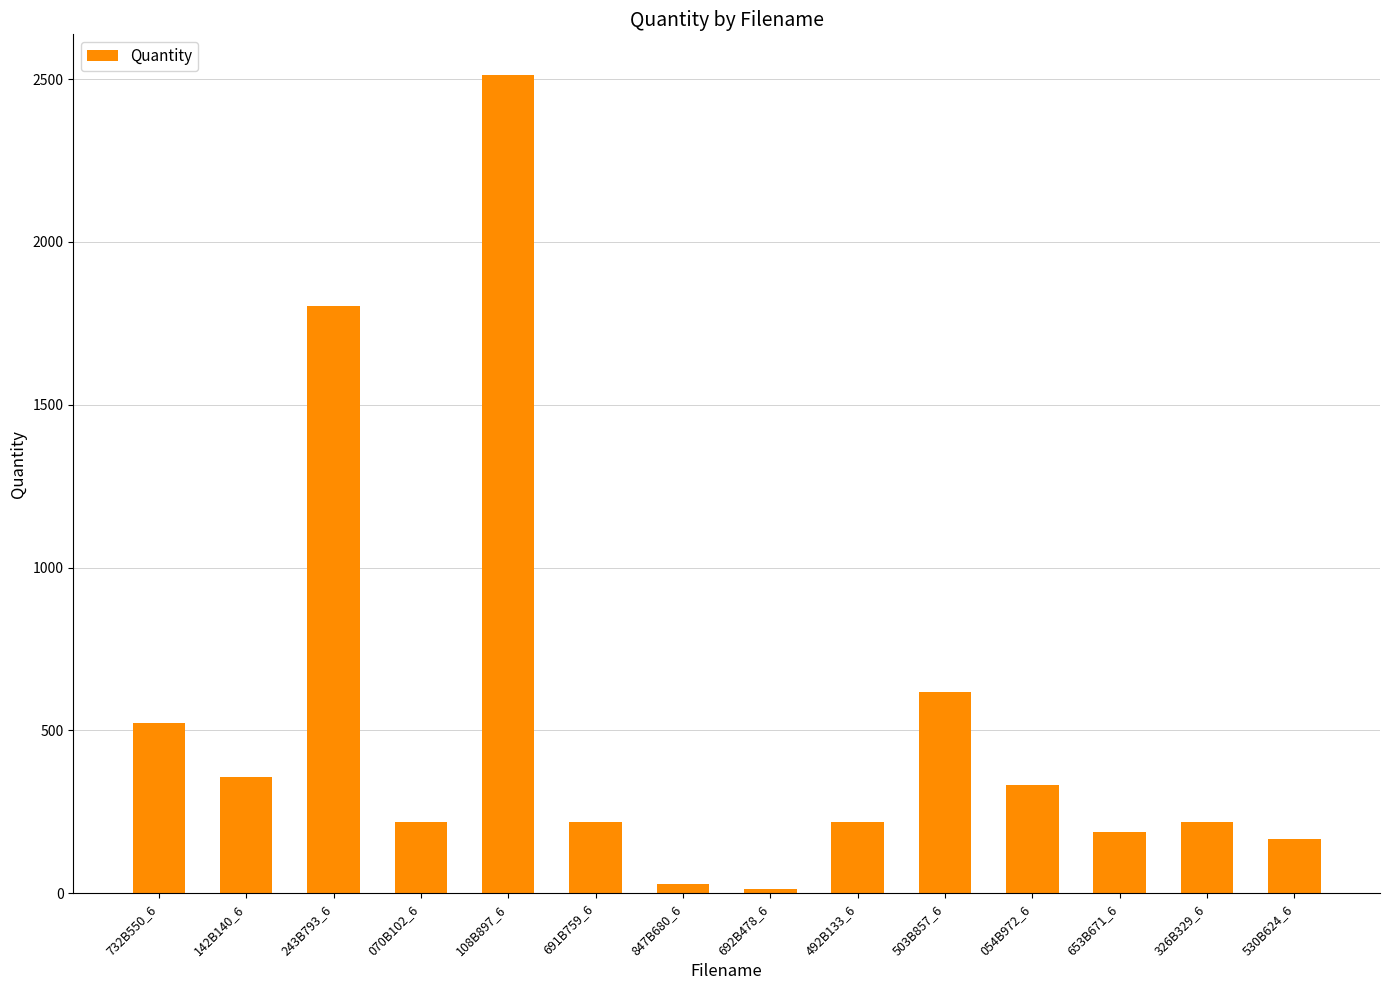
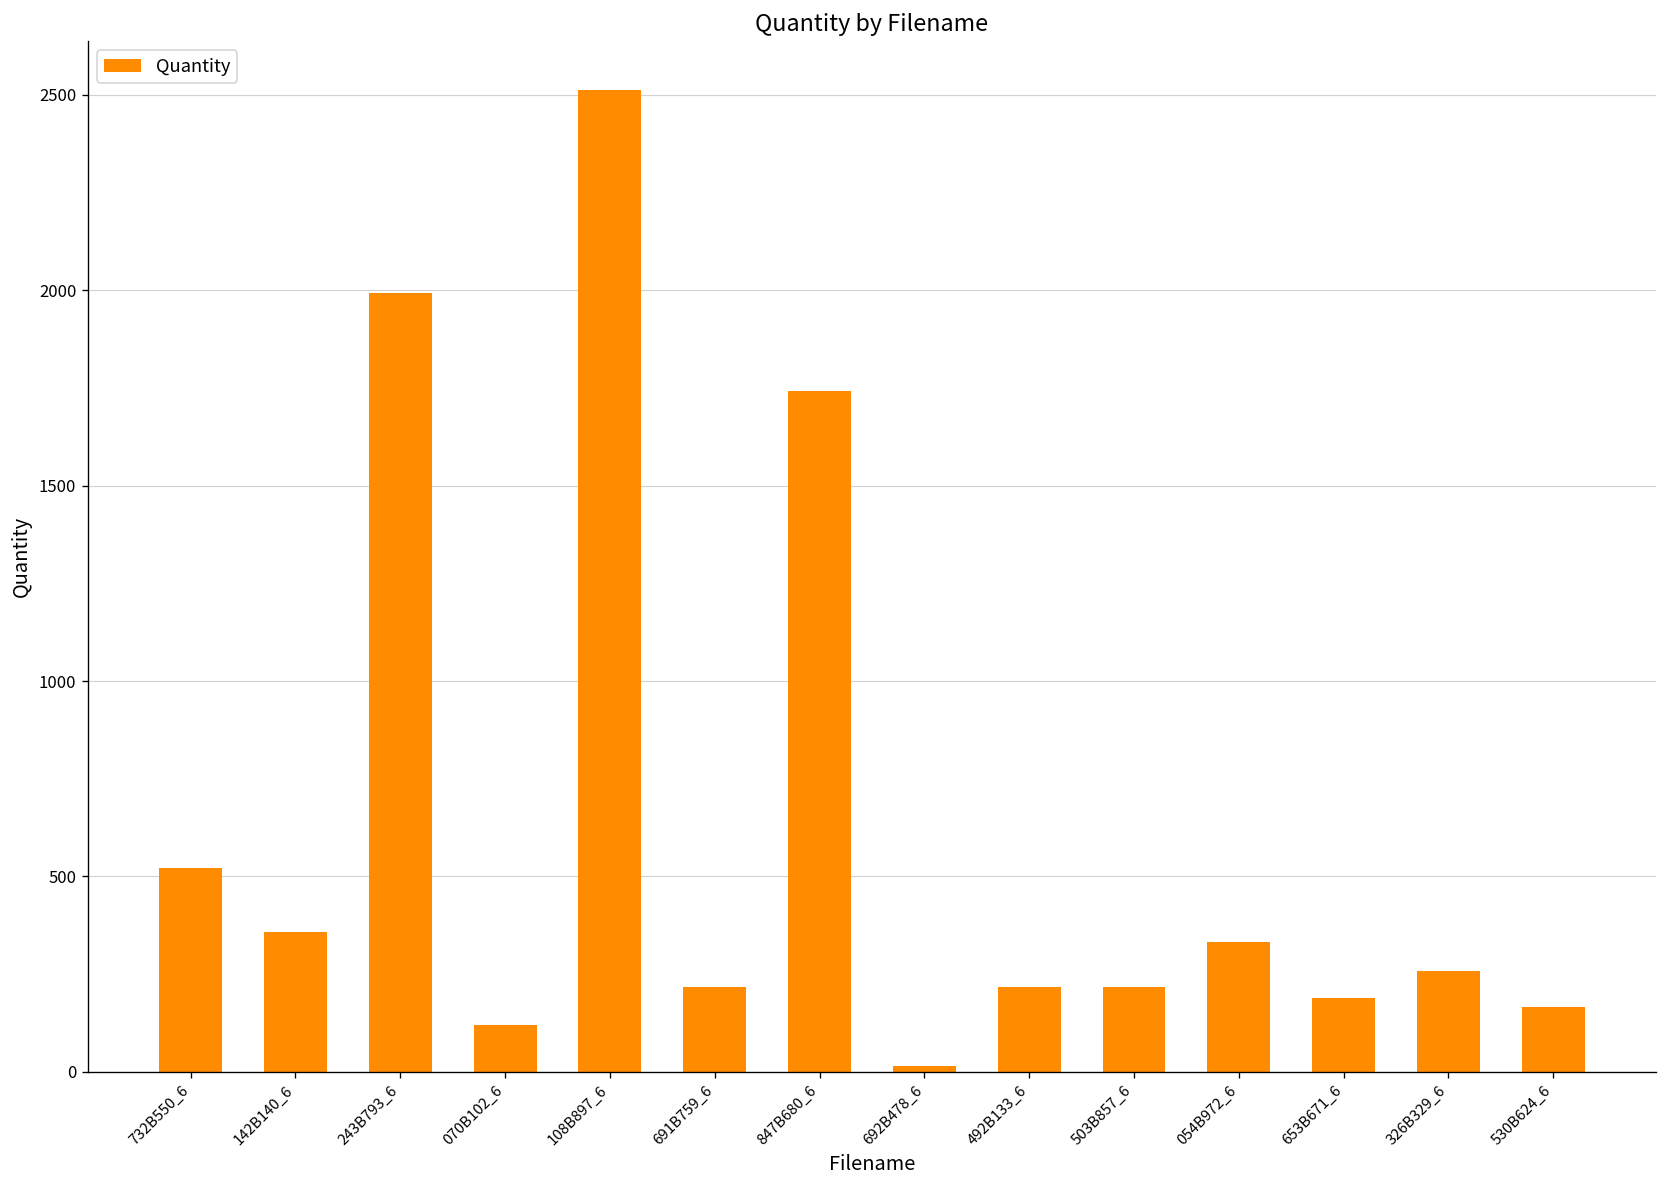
  {
    "732B550_6": 520,
    "142B140_6": 360,
-   "243B793_6": 1800,
-   "070B102_6": 220,
+   "243B793_6": 1990,
+   "070B102_6": 120,
    "108B897_6": 2510,
    "691B759_6": 220,
-   "847B680_6": 30,
+   "847B680_6": 1740,
    "692B478_6": 10,
    "492B133_6": 220,
-   "503B857_6": 620,
+   "503B857_6": 220,
    "054B972_6": 330,
    "653B671_6": 190,
-   "326B329_6": 220,
+   "326B329_6": 260,
    "530B624_6": 170
  }
